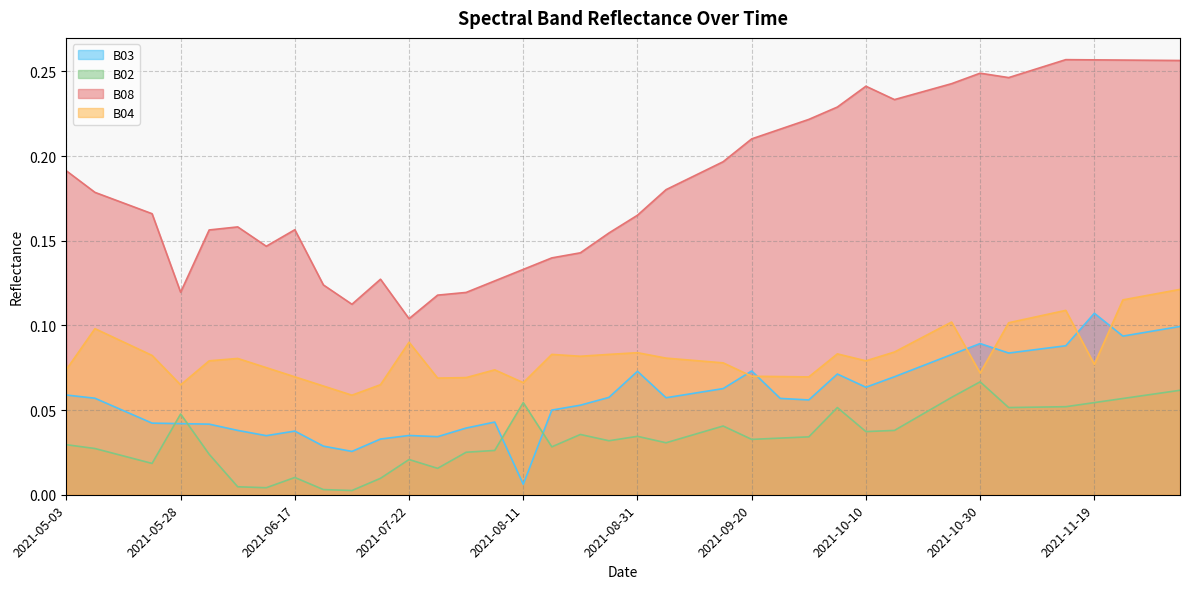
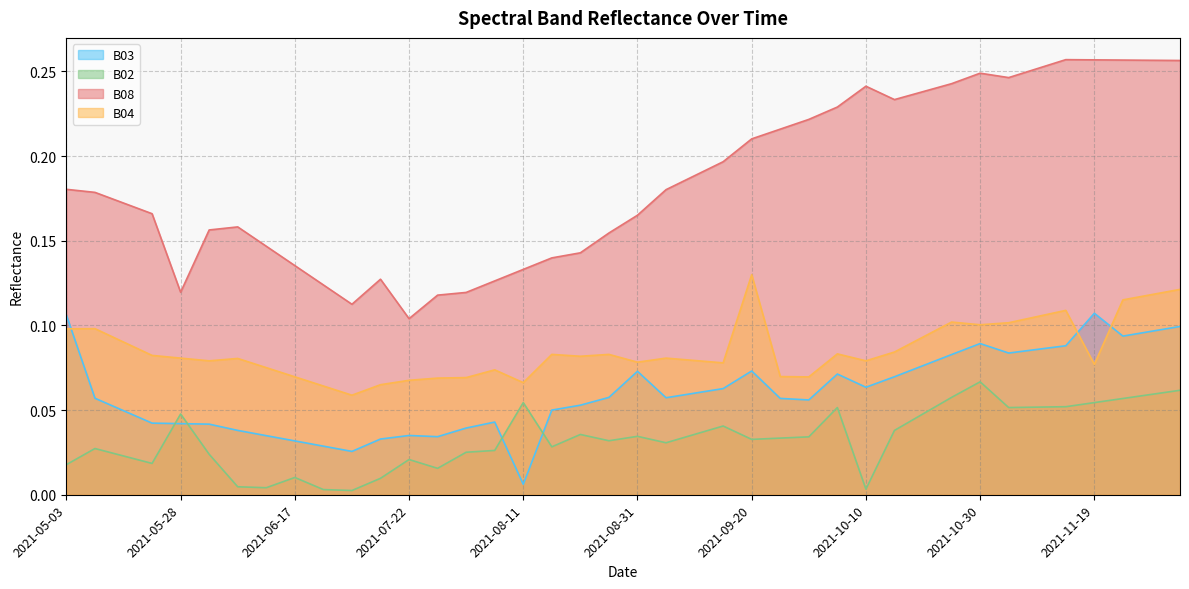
  {
    "B03": {
-     "2021-05-03": 0.059,
+     "2021-05-03": 0.106,
      "2021-05-28": 0.042,
-     "2021-06-17": 0.038,
+     "2021-06-17": 0.032,
      "2021-07-22": 0.035,
      "2021-08-11": 0.006,
      "2021-08-31": 0.073,
      "2021-09-20": 0.073,
      "2021-10-10": 0.064,
      "2021-10-30": 0.089,
      "2021-11-19": 0.107
    },
    "B02": {
-     "2021-05-03": 0.030,
+     "2021-05-03": 0.018,
      "2021-05-28": 0.048,
      "2021-06-17": 0.010,
      "2021-07-22": 0.021,
      "2021-08-11": 0.054,
      "2021-08-31": 0.035,
      "2021-09-20": 0.033,
-     "2021-10-10": 0.037,
+     "2021-10-10": 0.003,
      "2021-10-30": 0.067,
      "2021-11-19": 0.054
    },
    "B08": {
-     "2021-05-03": 0.191,
+     "2021-05-03": 0.180,
      "2021-05-28": 0.120,
-     "2021-06-17": 0.157,
+     "2021-06-17": 0.135,
      "2021-07-22": 0.104,
      "2021-08-11": 0.133,
      "2021-08-31": 0.165,
      "2021-09-20": 0.210,
      "2021-10-10": 0.241,
      "2021-10-30": 0.249,
      "2021-11-19": 0.257
    },
    "B04": {
-     "2021-05-03": 0.074,
-     "2021-05-28": 0.065,
+     "2021-05-03": 0.098,
+     "2021-05-28": 0.081,
      "2021-06-17": 0.070,
-     "2021-07-22": 0.090,
+     "2021-07-22": 0.068,
      "2021-08-11": 0.066,
-     "2021-08-31": 0.084,
-     "2021-09-20": 0.07,
+     "2021-08-31": 0.078,
+     "2021-09-20": 0.13,
      "2021-10-10": 0.079,
-     "2021-10-30": 0.072,
+     "2021-10-30": 0.100,
      "2021-11-19": 0.077
    }
  }
